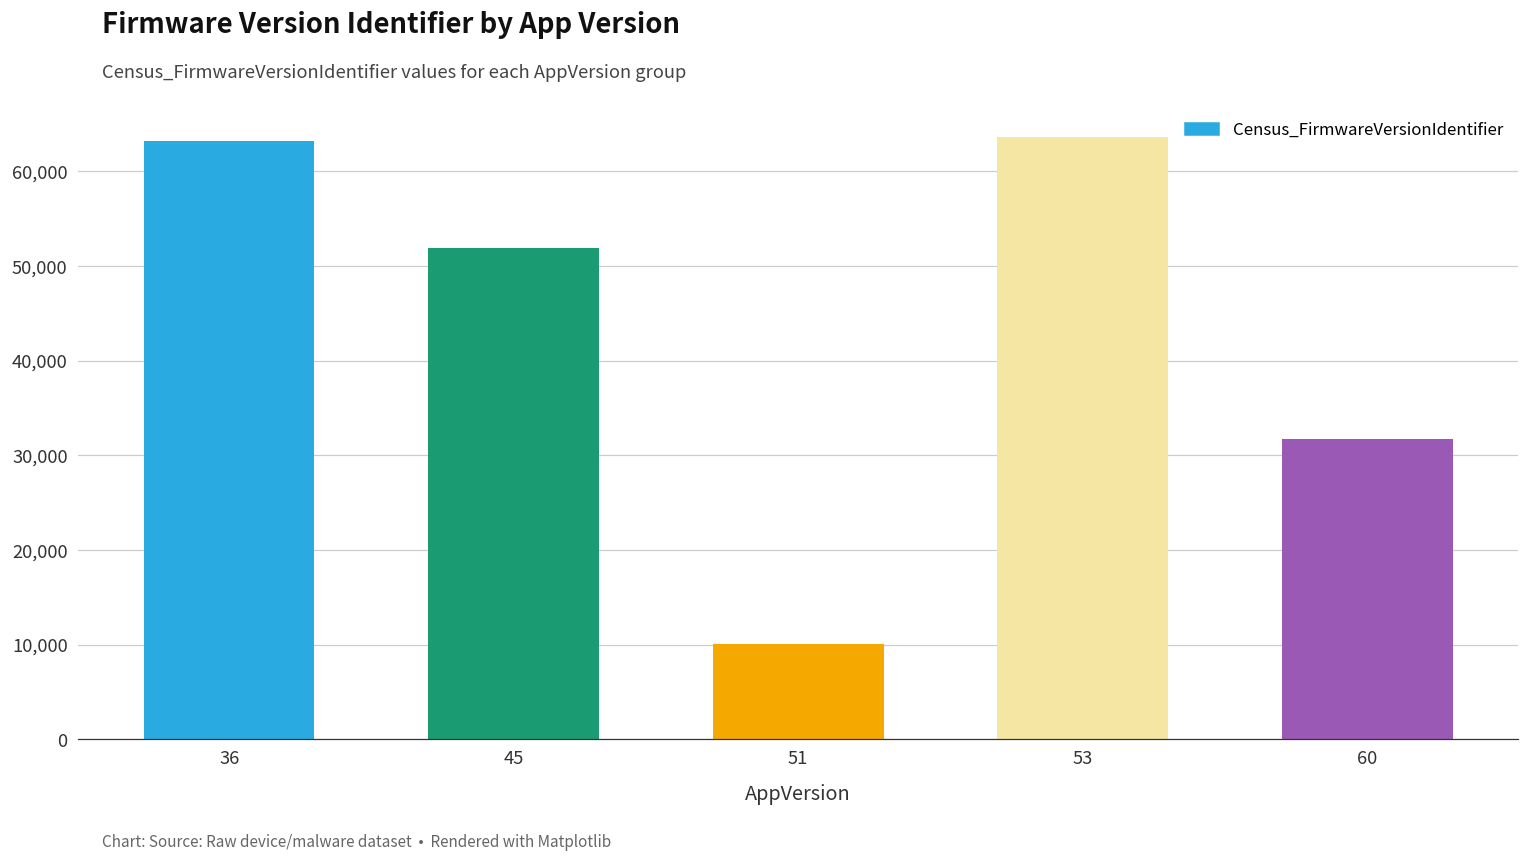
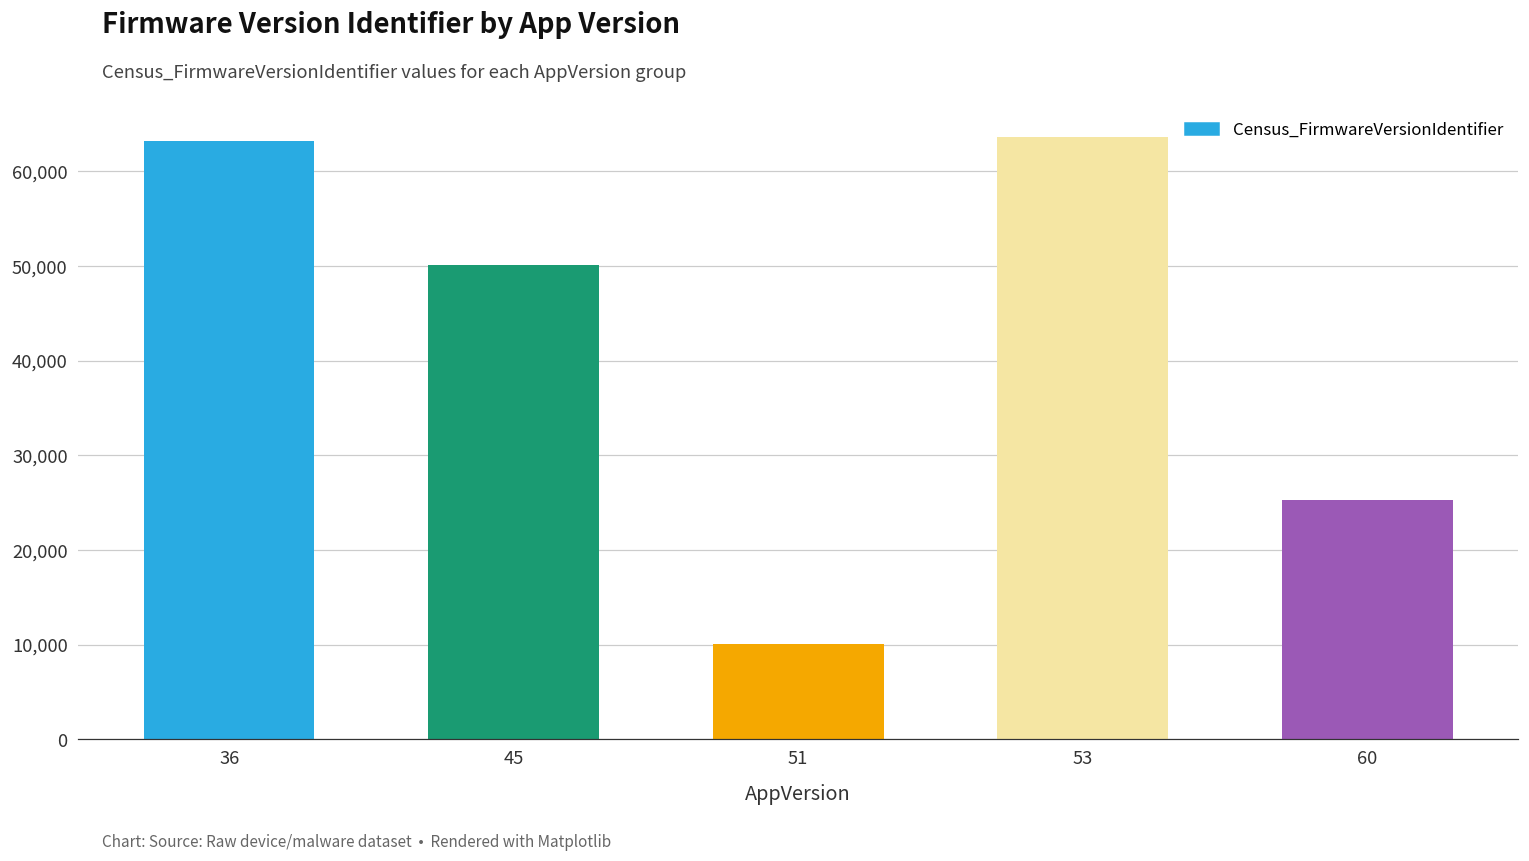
  {
    "36": "63,000",
-   "45": "52,000",
+   "45": "50,000",
    "51": "10,000",
    "53": "64,000",
-   "60": "32,000"
+   "60": "25,000"
  }
